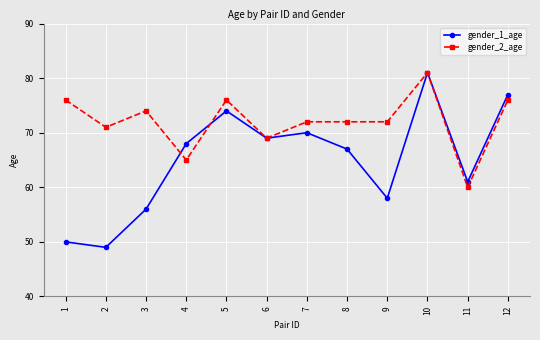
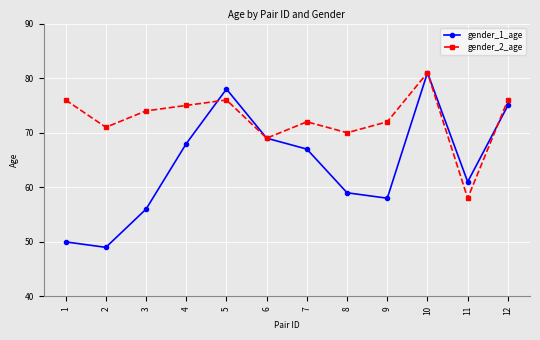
  {
    "gender_1_age": {
      "1": 50,
      "2": 49,
      "3": 56,
      "4": 68,
-     "5": 74,
-     "7": 70,
-     "8": 67,
+     "5": 78,
+     "7": 67,
+     "8": 59,
      "9": 58,
      "11": 61,
-     "12": 77
+     "12": 75
    },
    "gender_2_age": {
      "1": 76,
      "2": 71,
      "3": 74,
-     "4": 65,
+     "4": 75,
      "5": 76,
      "7": 72,
-     "8": 72,
+     "8": 70,
      "9": 72,
-     "11": 60,
+     "11": 58,
      "12": 76
    }
  }
